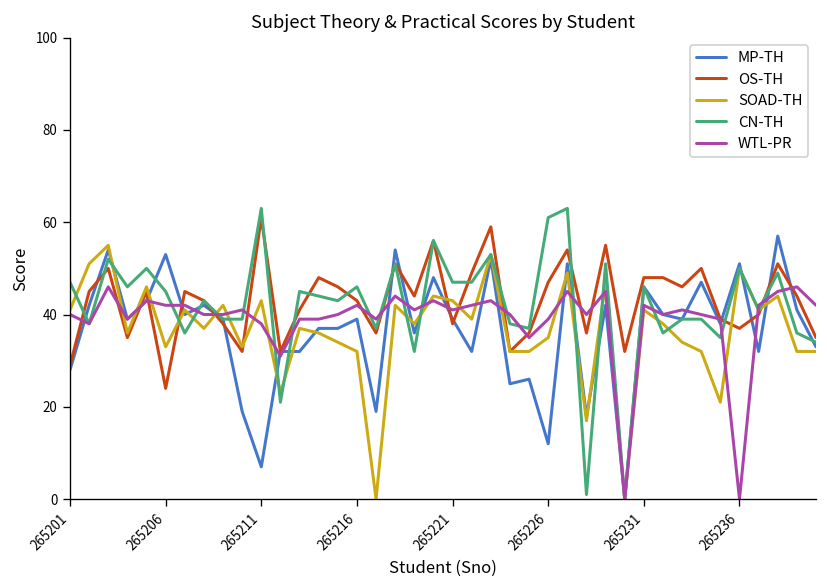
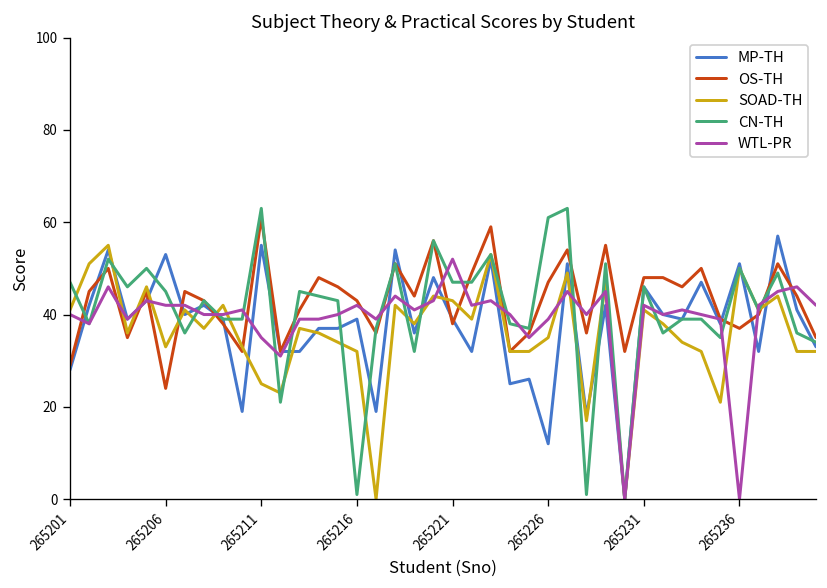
  {
    "MP-TH": {
      "265201": 28,
      "265206": 53,
-     "265211": 7,
+     "265211": 55,
      "265216": 39,
      "265221": 39,
      "265226": 12,
      "265236": 51
    },
    "OS-TH": {
      "265201": 29,
      "265206": 24,
      "265211": 61,
      "265216": 43,
      "265221": 38,
      "265226": 47,
      "265231": 48,
      "265236": 37
    },
    "SOAD-TH": {
      "265201": 41,
      "265206": 33,
-     "265211": 43,
+     "265211": 25,
      "265216": 32,
      "265221": 43,
      "265226": 35,
      "265231": 41
    },
    "CN-TH": {
      "265201": 47,
      "265206": 45,
      "265211": 63,
-     "265216": 46,
+     "265216": 1,
      "265221": 47,
      "265226": 61
    },
    "WTL-PR": {
      "265201": 40,
      "265206": 42,
-     "265211": 38,
+     "265211": 35,
      "265216": 42,
-     "265221": 41,
+     "265221": 52,
      "265226": 39,
      "265231": 42,
      "265236": 0
    }
  }
